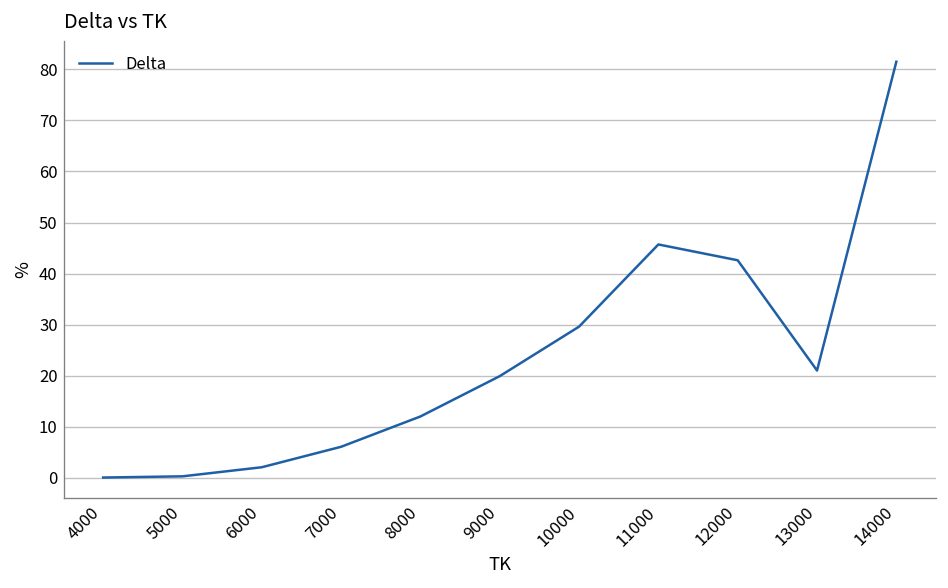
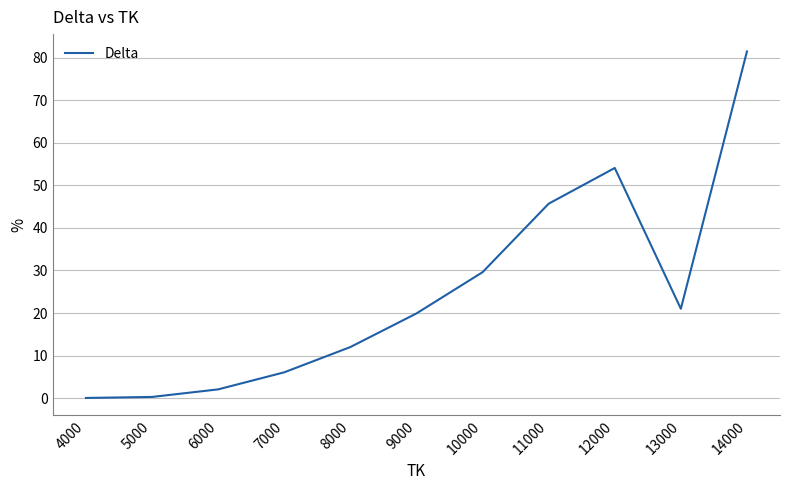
  {
    "4000": 0,
    "5000": 0,
    "6000": 2,
    "7000": 6,
    "8000": 12,
    "9000": 20,
    "10000": 30,
    "11000": 46,
-   "12000": 43,
+   "12000": 54,
    "13000": 21,
    "14000": 82
  }
